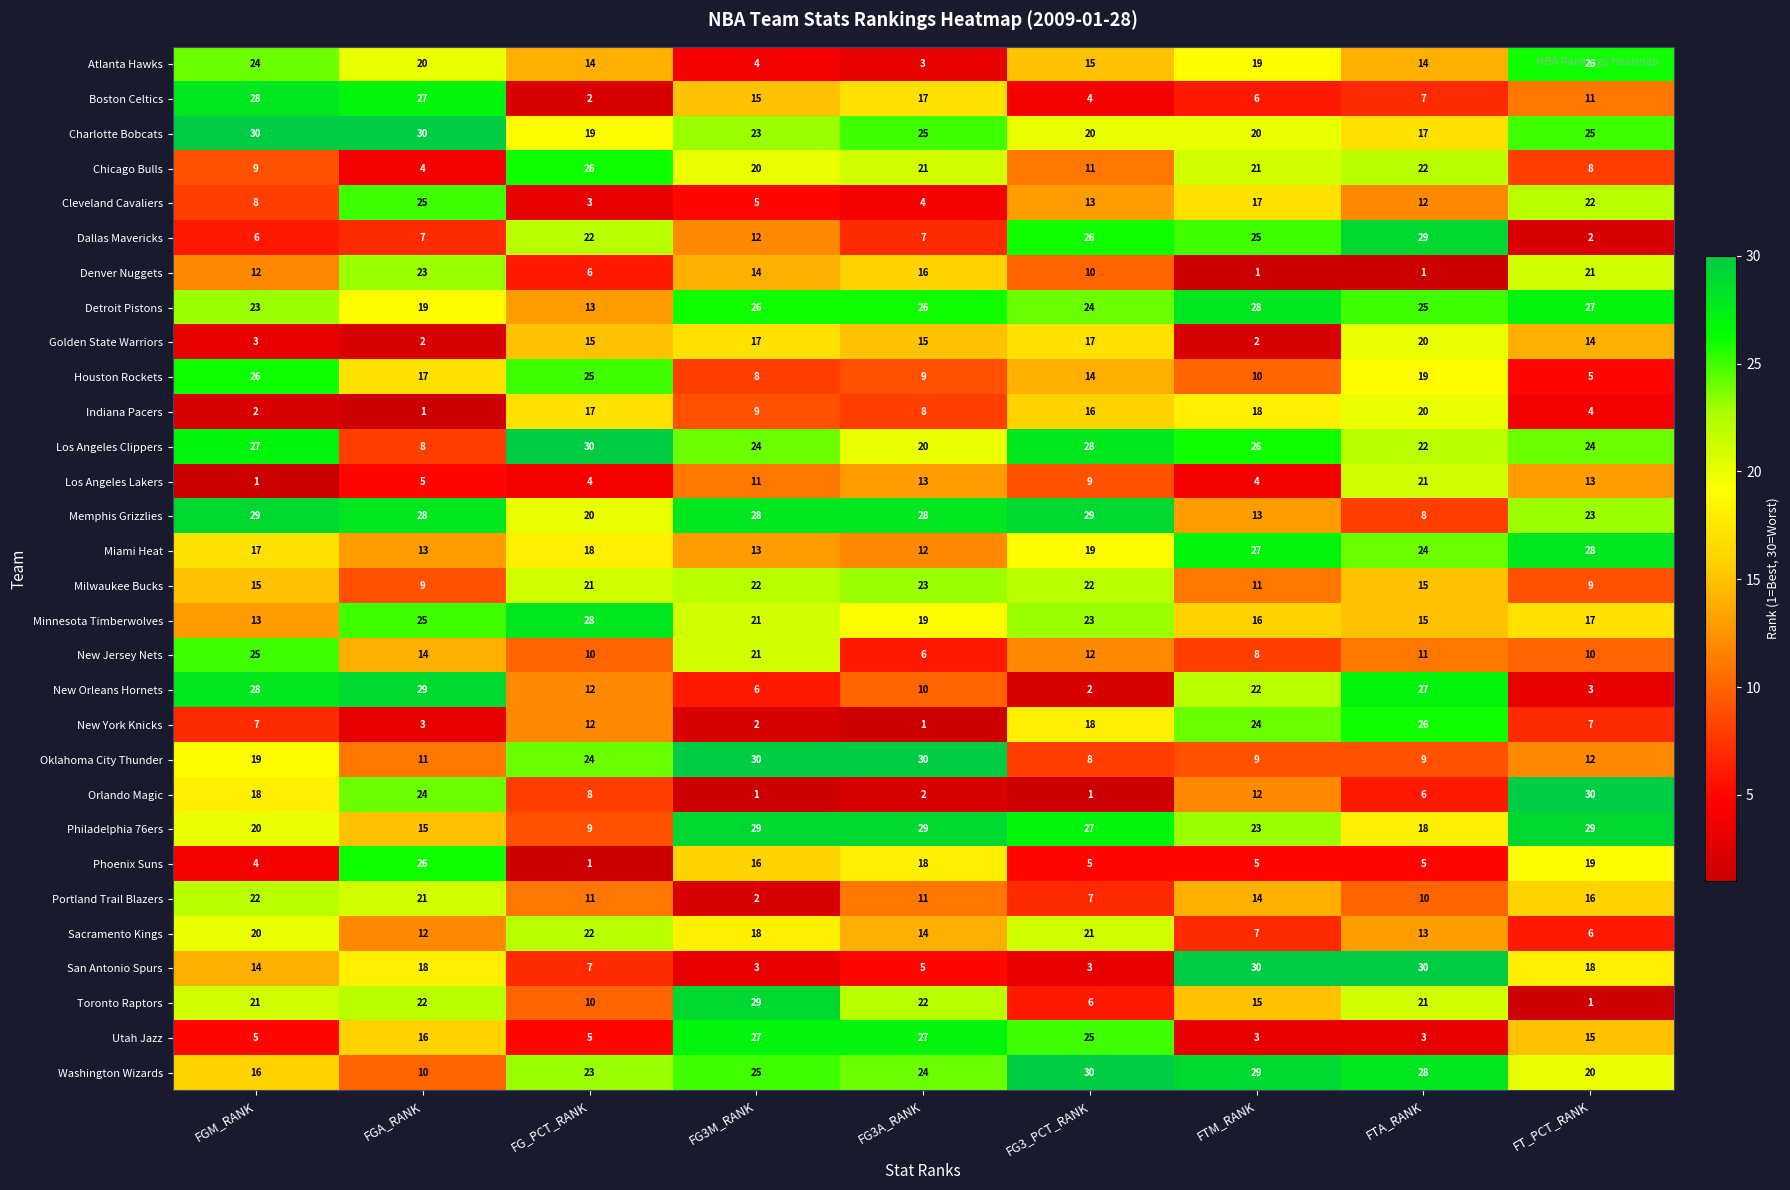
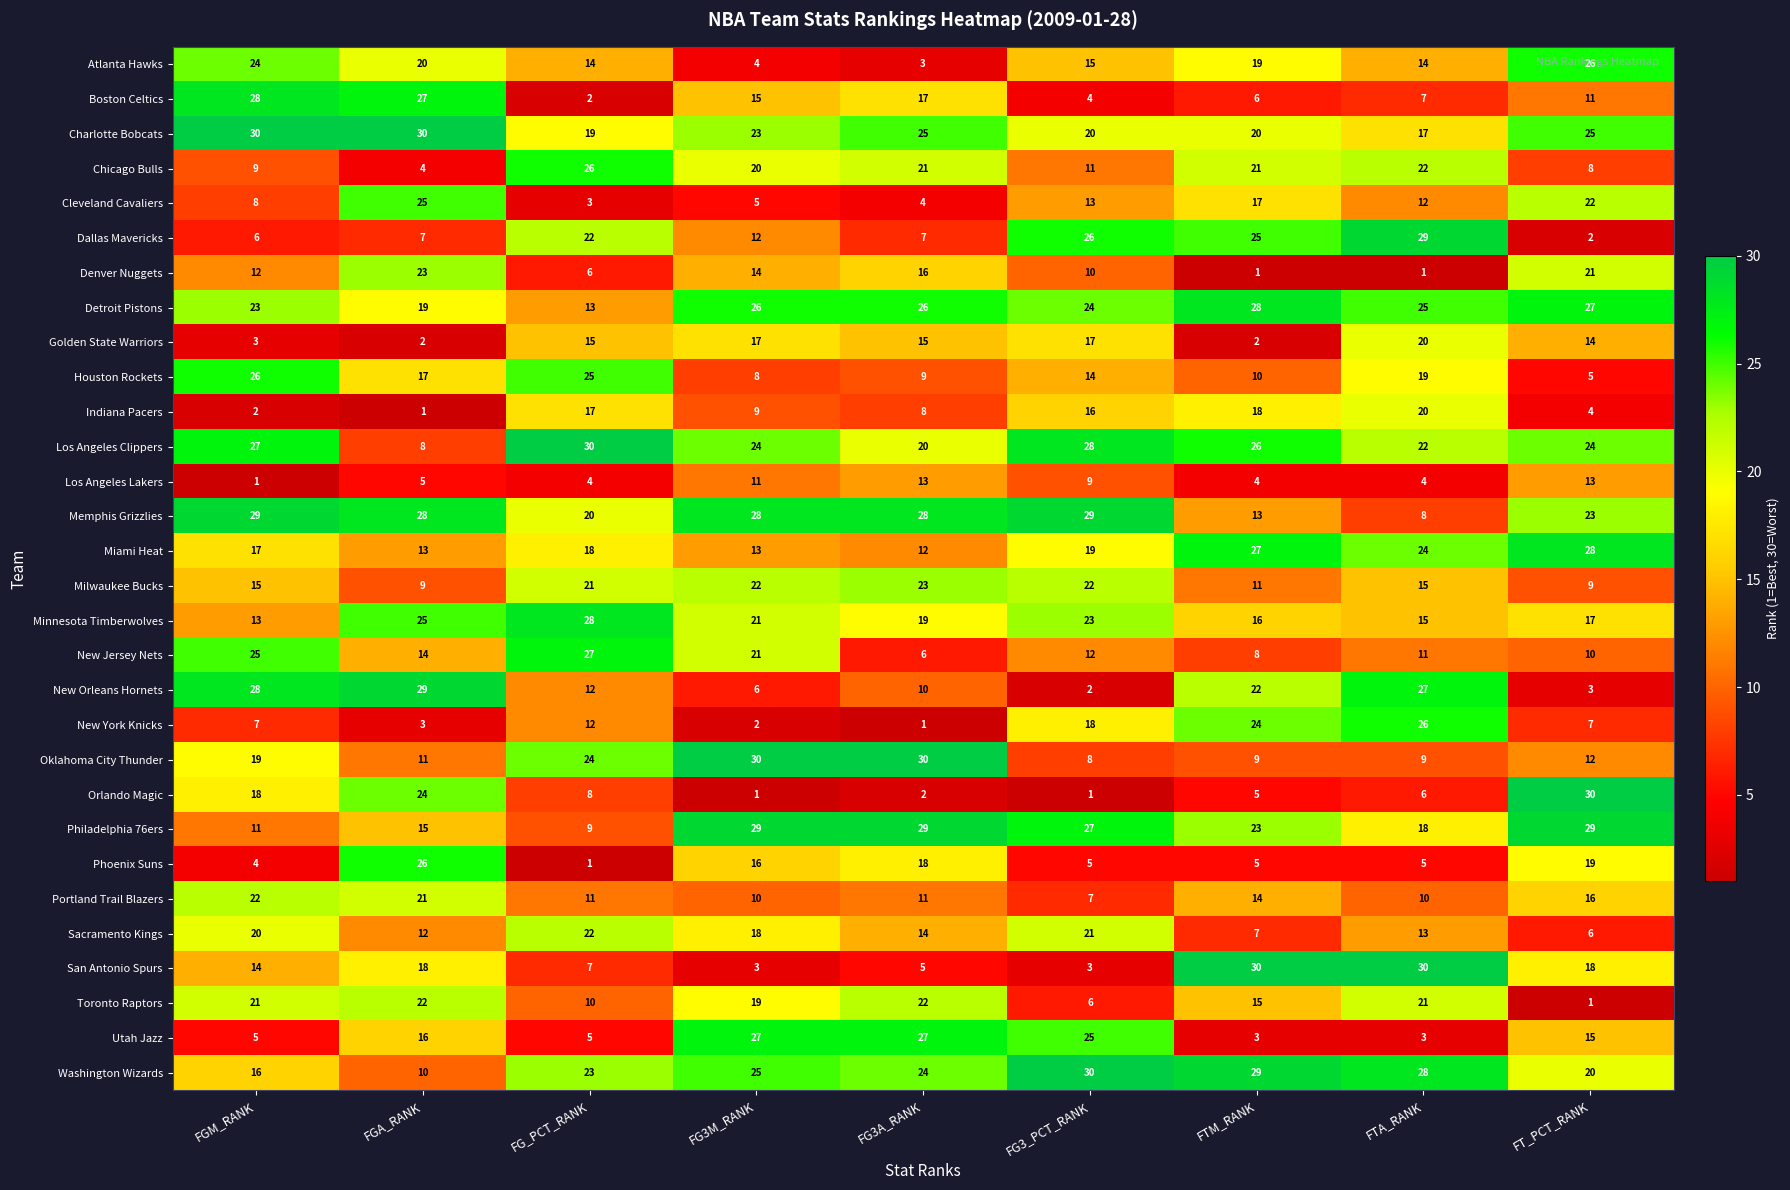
  {
    "Los Angeles Lakers": {
      "FGM_RANK": 1,
      "FGA_RANK": 5,
      "FG_PCT_RANK": 4,
      "FG3M_RANK": 11,
      "FG3A_RANK": 13,
      "FG3_PCT_RANK": 9,
      "FTM_RANK": 4,
-     "FTA_RANK": 21,
+     "FTA_RANK": 4,
      "FT_PCT_RANK": 13
    },
    "New Jersey Nets": {
      "FGM_RANK": 25,
      "FGA_RANK": 14,
-     "FG_PCT_RANK": 10,
+     "FG_PCT_RANK": 27,
      "FG3M_RANK": 21,
      "FG3A_RANK": 6,
      "FG3_PCT_RANK": 12,
      "FTM_RANK": 8,
      "FTA_RANK": 11,
      "FT_PCT_RANK": 10
    },
    "Orlando Magic": {
      "FGM_RANK": 18,
      "FGA_RANK": 24,
      "FG_PCT_RANK": 8,
      "FG3M_RANK": 1,
      "FG3A_RANK": 2,
      "FG3_PCT_RANK": 1,
-     "FTM_RANK": 12,
+     "FTM_RANK": 5,
      "FTA_RANK": 6,
      "FT_PCT_RANK": 30
    },
    "Philadelphia 76ers": {
-     "FGM_RANK": 20,
+     "FGM_RANK": 11,
      "FGA_RANK": 15,
      "FG_PCT_RANK": 9,
      "FG3M_RANK": 29,
      "FG3A_RANK": 29,
      "FG3_PCT_RANK": 27,
      "FTM_RANK": 23,
      "FTA_RANK": 18,
      "FT_PCT_RANK": 29
    },
    "Portland Trail Blazers": {
      "FGM_RANK": 22,
      "FGA_RANK": 21,
      "FG_PCT_RANK": 11,
-     "FG3M_RANK": 2,
+     "FG3M_RANK": 10,
      "FG3A_RANK": 11,
      "FG3_PCT_RANK": 7,
      "FTM_RANK": 14,
      "FTA_RANK": 10,
      "FT_PCT_RANK": 16
    },
    "Toronto Raptors": {
      "FGM_RANK": 21,
      "FGA_RANK": 22,
      "FG_PCT_RANK": 10,
-     "FG3M_RANK": 29,
+     "FG3M_RANK": 19,
      "FG3A_RANK": 22,
      "FG3_PCT_RANK": 6,
      "FTM_RANK": 15,
      "FTA_RANK": 21,
      "FT_PCT_RANK": 1
    }
  }
